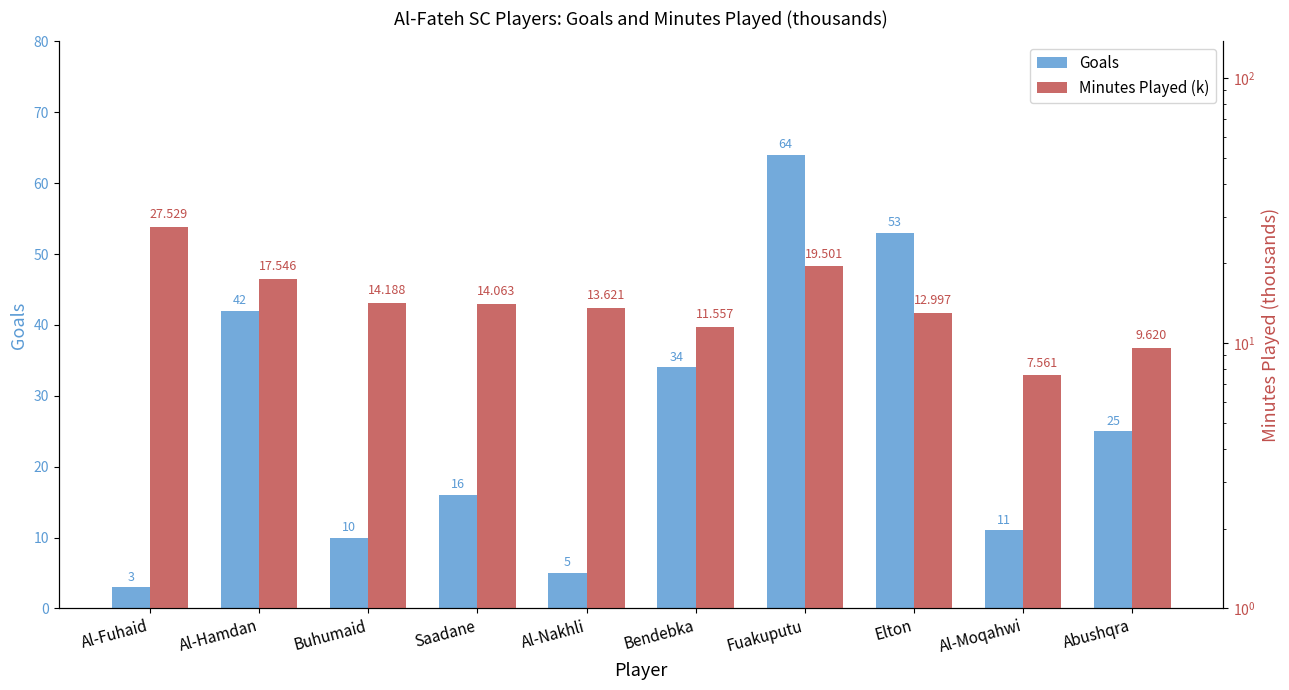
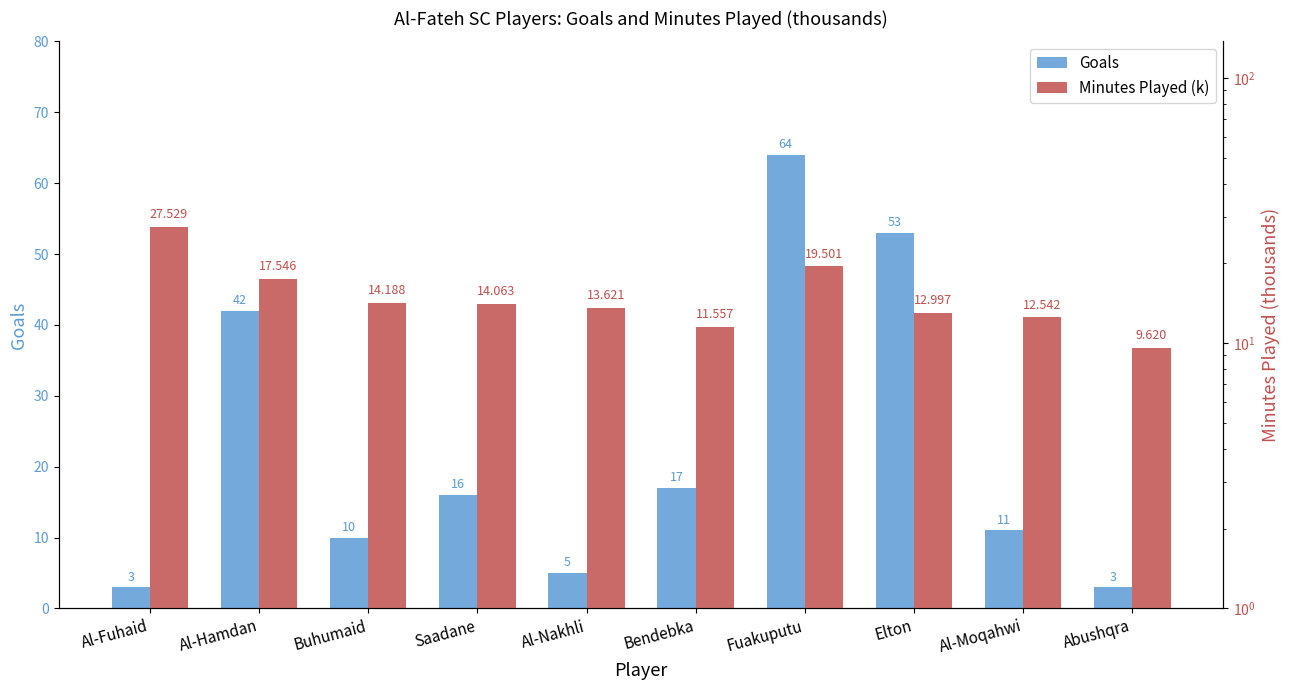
  {
    "Goals": {
      "Al-Fuhaid": 3,
      "Al-Hamdan": 42,
      "Buhumaid": 10,
      "Saadane": 16,
      "Al-Nakhli": 5,
-     "Bendebka": 34,
+     "Bendebka": 17,
      "Fuakuputu": 64,
      "Elton": 53,
      "Al-Moqahwi": 11,
-     "Abushqra": 25
+     "Abushqra": 3
    },
    "Minutes Played (k)": {
      "Al-Fuhaid": 27.529,
      "Al-Hamdan": 17.546,
      "Buhumaid": 14.188,
      "Saadane": 14.063,
      "Al-Nakhli": 13.621,
      "Bendebka": 11.557,
      "Fuakuputu": 19.501,
      "Elton": 12.997,
-     "Al-Moqahwi": 7.561,
+     "Al-Moqahwi": 12.542,
      "Abushqra": 9.620
    }
  }
